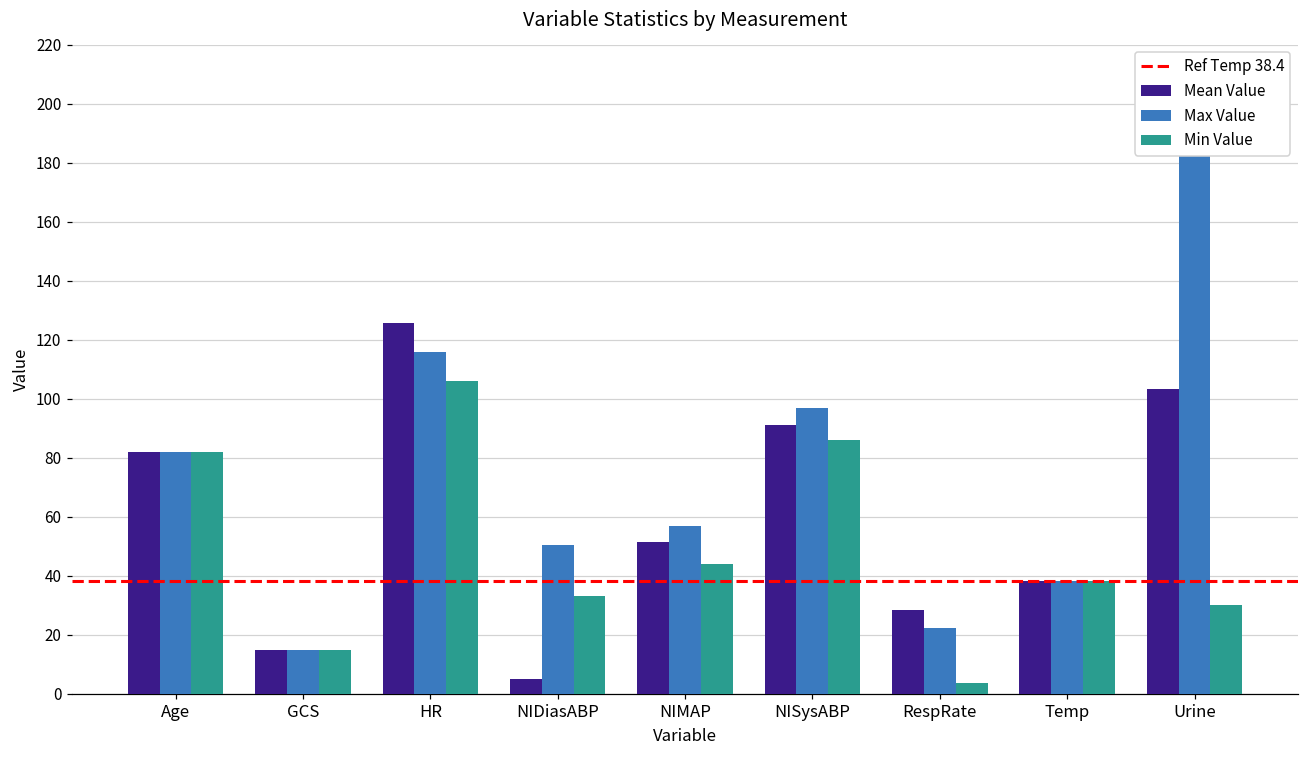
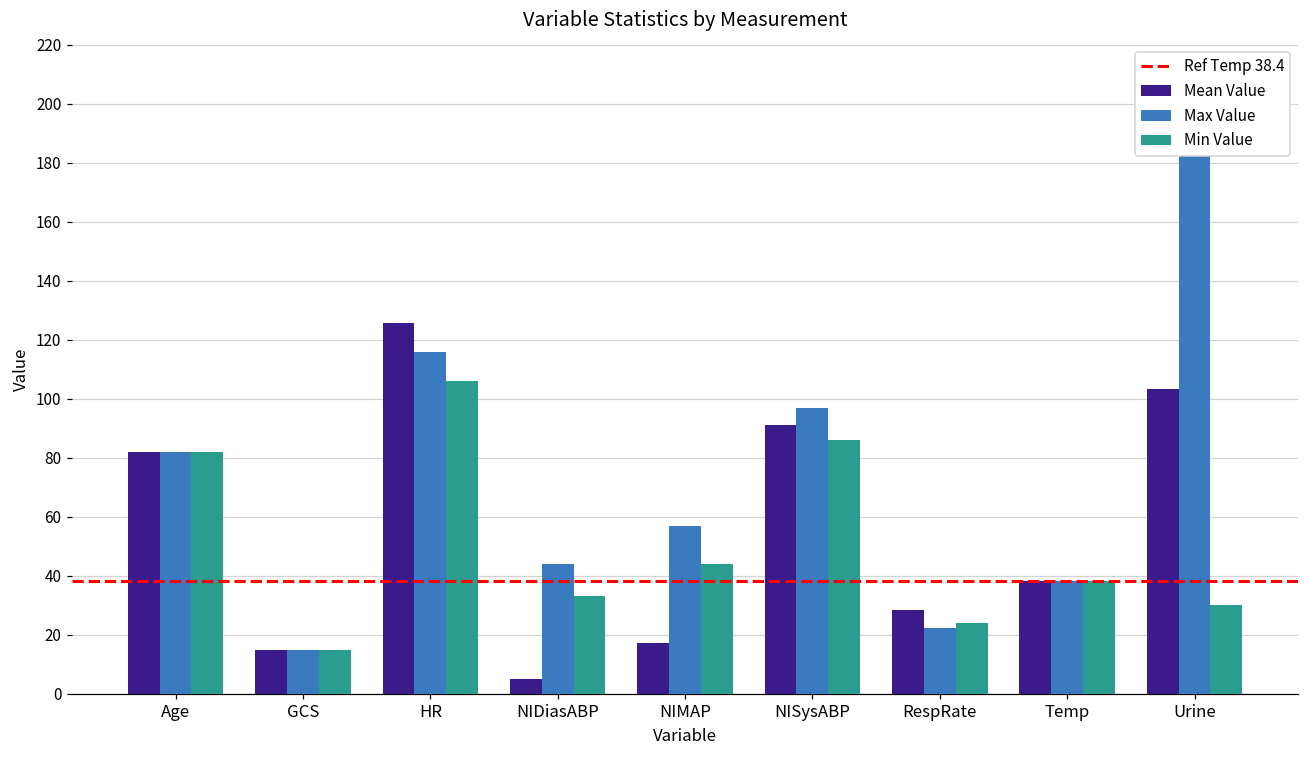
  {
    "Mean Value": {
      "Age": 82,
      "GCS": 15,
      "HR": 126,
      "NIDiasABP": 5,
-     "NIMAP": 51,
+     "NIMAP": 17,
      "NISysABP": 91,
      "RespRate": 29,
      "Temp": 38,
      "Urine": 103
    },
    "Max Value": {
      "Age": 82,
      "GCS": 15,
      "HR": 116,
-     "NIDiasABP": 51,
+     "NIDiasABP": 44,
      "NIMAP": 57,
      "NISysABP": 97,
      "RespRate": 22,
      "Temp": 38
    },
    "Min Value": {
      "Age": 82,
      "GCS": 15,
      "HR": 106,
      "NIDiasABP": 33,
      "NIMAP": 44,
      "NISysABP": 86,
-     "RespRate": 4,
+     "RespRate": 24,
      "Temp": 38,
      "Urine": 30
    }
  }
